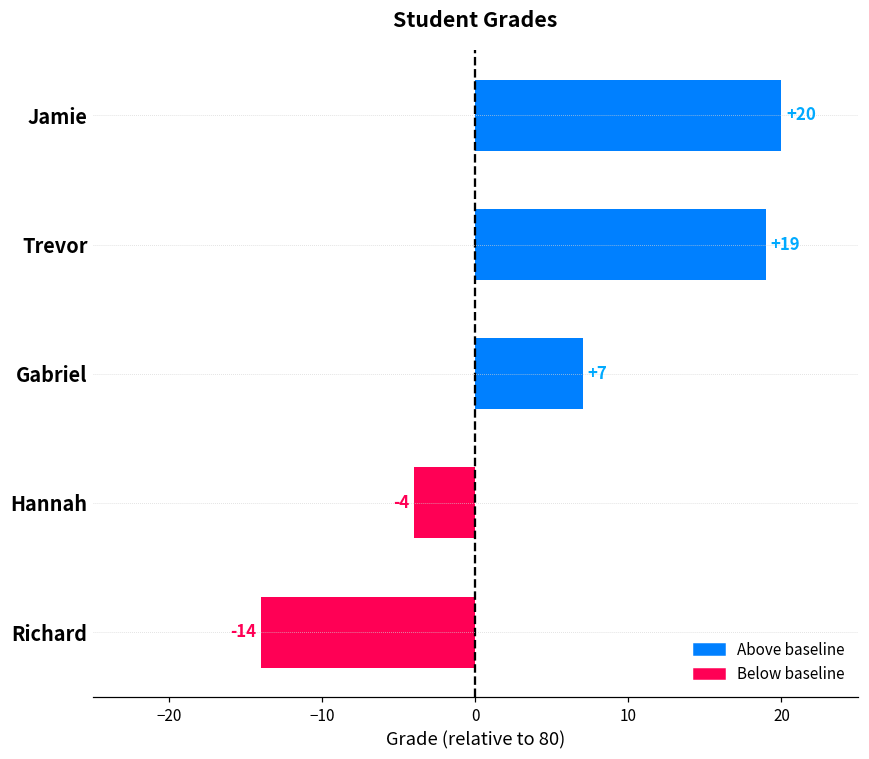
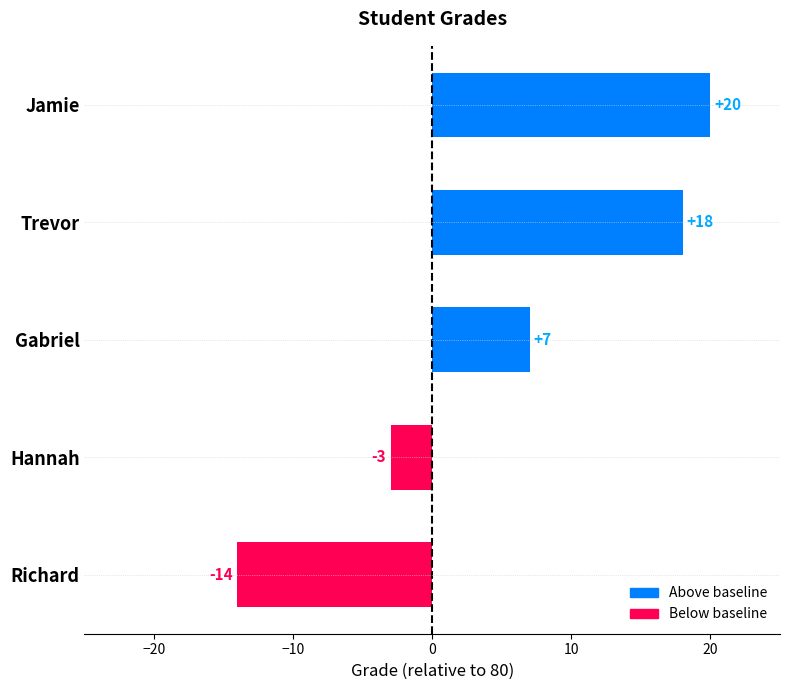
  {
    "Jamie": "+20",
-   "Trevor": "+19",
+   "Trevor": "+18",
    "Gabriel": "+7",
-   "Hannah": "-4",
+   "Hannah": "-3",
    "Richard": "-14"
  }
